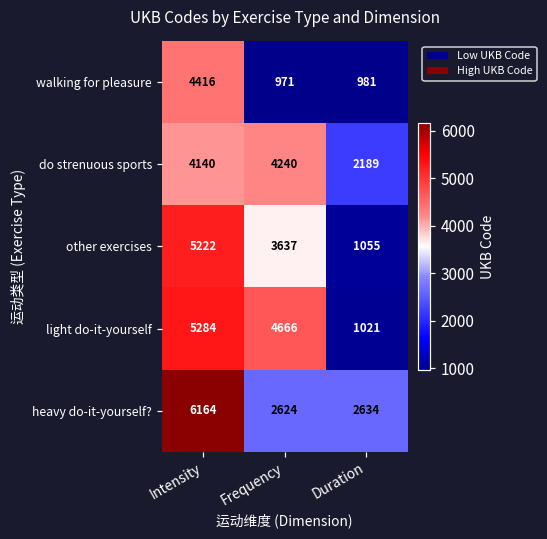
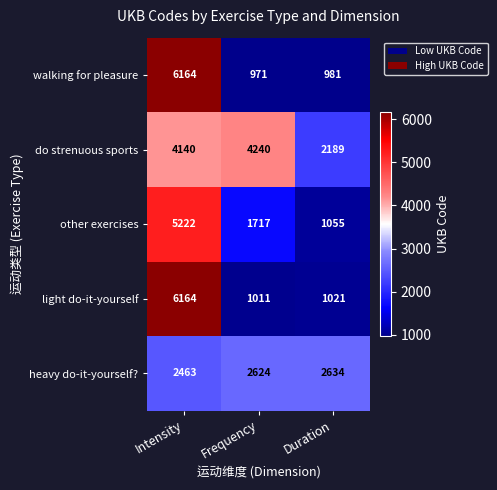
  {
    "walking for pleasure": {
-     "Intensity": 4416,
+     "Intensity": 6164,
      "Frequency": 971,
      "Duration": 981
    },
    "do strenuous sports": {
      "Intensity": 4140,
      "Frequency": 4240,
      "Duration": 2189
    },
    "other exercises": {
      "Intensity": 5222,
-     "Frequency": 3637,
+     "Frequency": 1717,
      "Duration": 1055
    },
    "light do-it-yourself": {
-     "Intensity": 5284,
-     "Frequency": 4666,
+     "Intensity": 6164,
+     "Frequency": 1011,
      "Duration": 1021
    },
    "heavy do-it-yourself?": {
-     "Intensity": 6164,
+     "Intensity": 2463,
      "Frequency": 2624,
      "Duration": 2634
    }
  }
